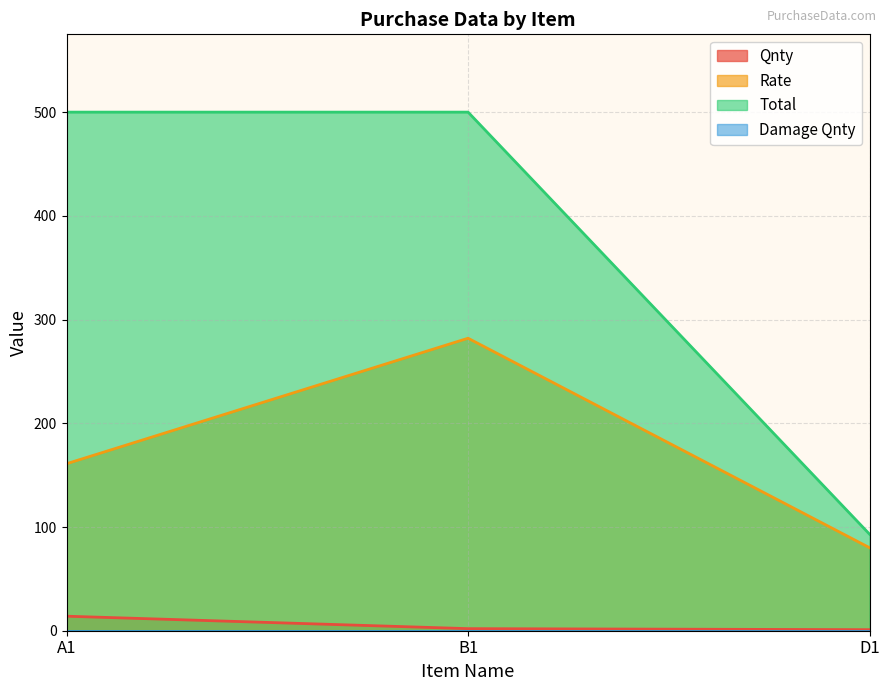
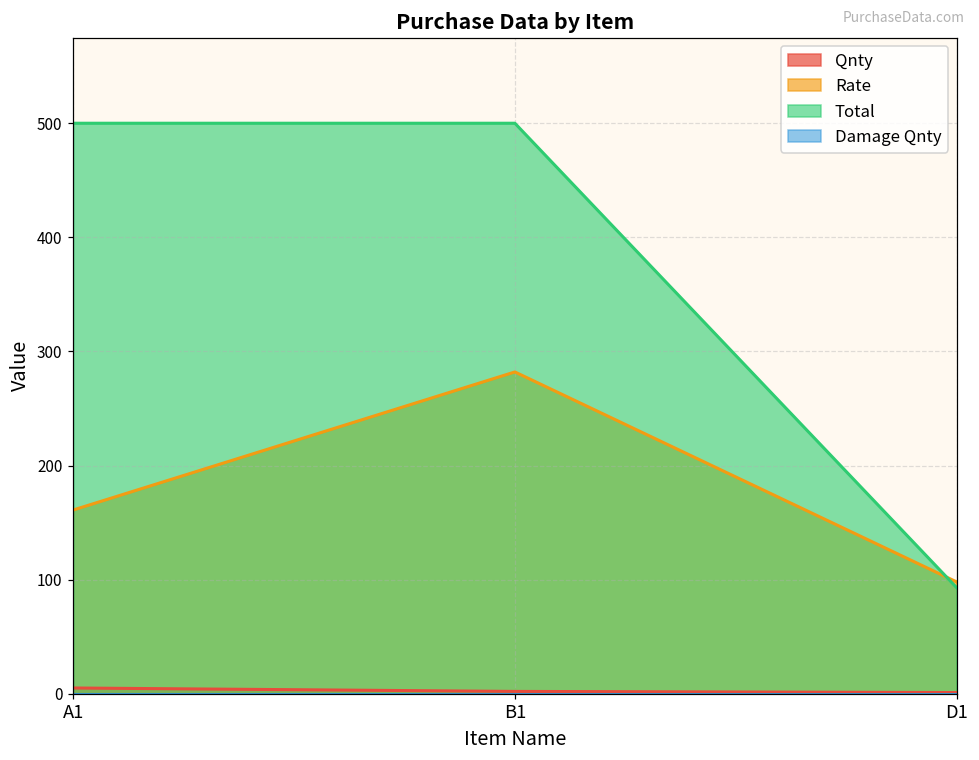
  {
    "Qnty": {
-     "A1": 14
+     "A1": 5
    },
    "Rate": {
      "A1": 161,
      "B1": 282,
-     "D1": 80
+     "D1": 98
    },
    "Total": {
      "A1": 500,
      "B1": 500,
      "D1": 93
    },
    "Damage Qnty": {
      "A1": 0
    }
  }
